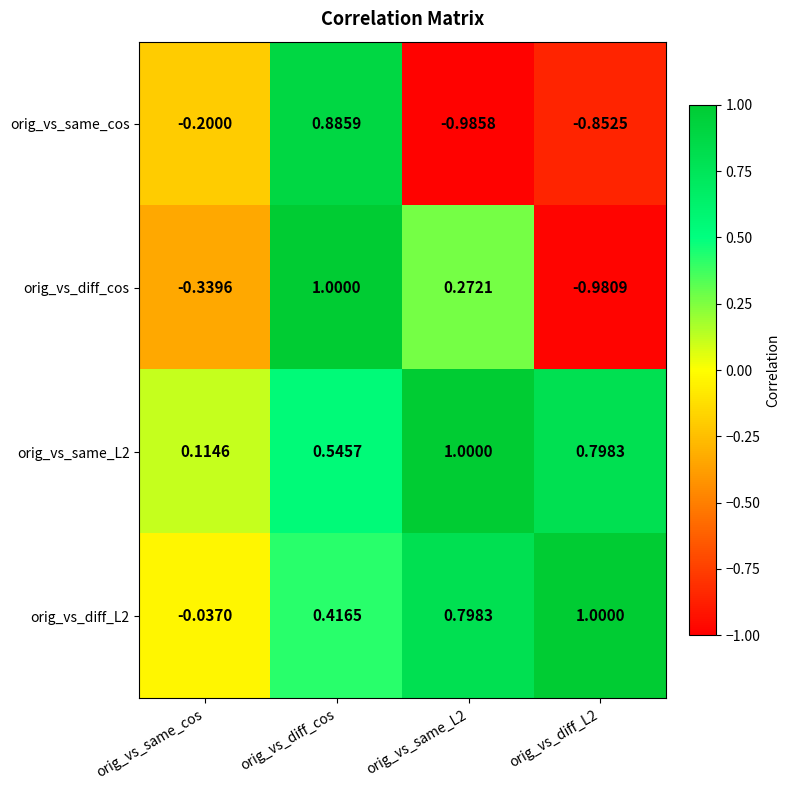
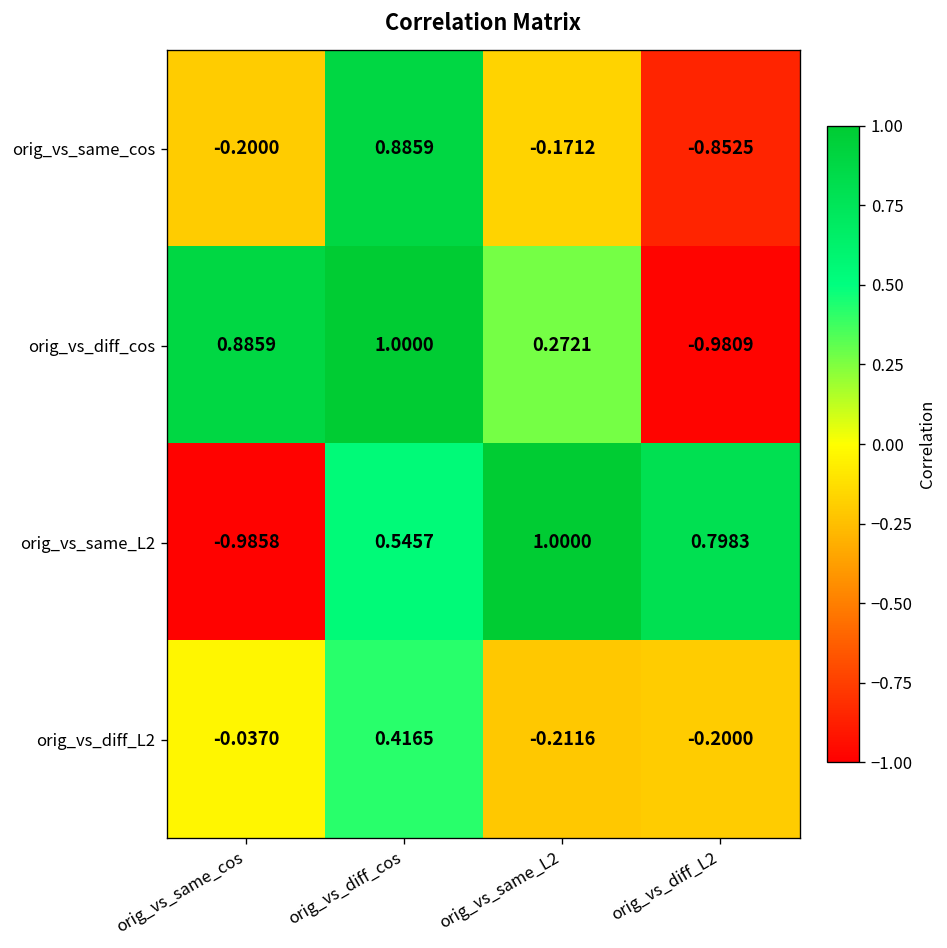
  {
    "orig_vs_same_cos": {
      "orig_vs_same_cos": -0.2000,
      "orig_vs_diff_cos": 0.8859,
-     "orig_vs_same_L2": -0.9858,
+     "orig_vs_same_L2": -0.1712,
      "orig_vs_diff_L2": -0.8525
    },
    "orig_vs_diff_cos": {
-     "orig_vs_same_cos": -0.3396,
+     "orig_vs_same_cos": 0.8859,
      "orig_vs_diff_cos": 1.0000,
      "orig_vs_same_L2": 0.2721,
      "orig_vs_diff_L2": -0.9809
    },
    "orig_vs_same_L2": {
-     "orig_vs_same_cos": 0.1146,
+     "orig_vs_same_cos": -0.9858,
      "orig_vs_diff_cos": 0.5457,
      "orig_vs_same_L2": 1.0000,
      "orig_vs_diff_L2": 0.7983
    },
    "orig_vs_diff_L2": {
      "orig_vs_same_cos": -0.0370,
      "orig_vs_diff_cos": 0.4165,
-     "orig_vs_same_L2": 0.7983,
-     "orig_vs_diff_L2": 1.0000
+     "orig_vs_same_L2": -0.2116,
+     "orig_vs_diff_L2": -0.2000
    }
  }
